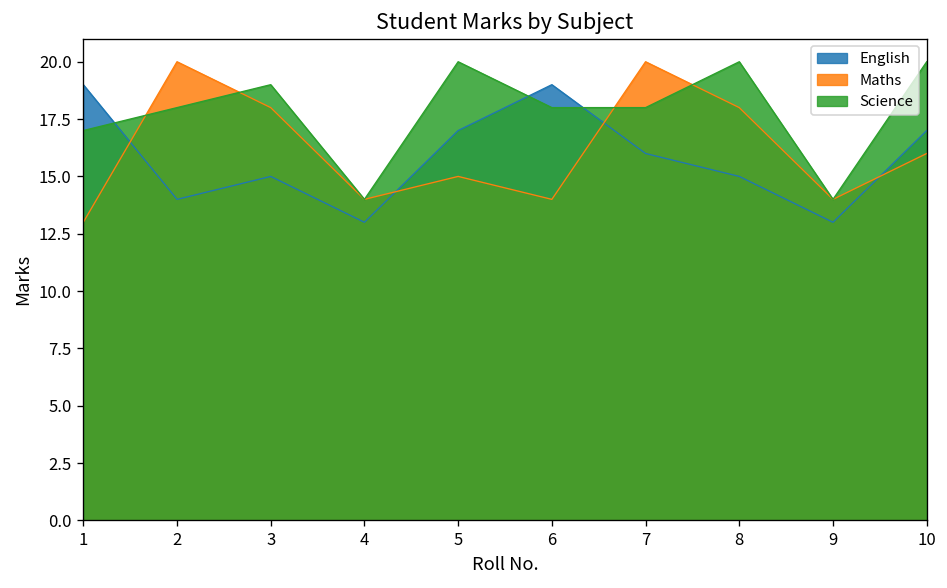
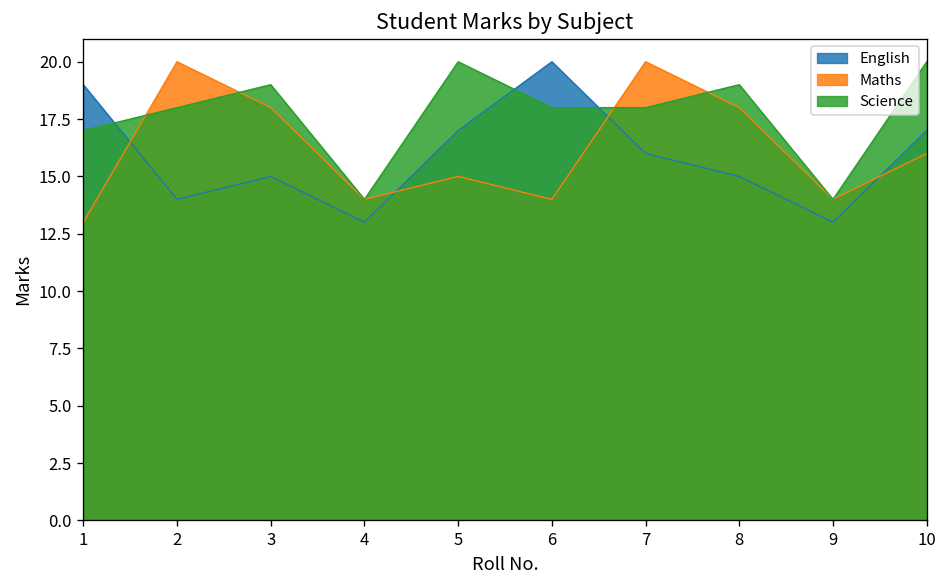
  {
    "English": {
      "1": 19,
      "2": 14,
      "3": 15,
      "4": 13,
      "5": 17,
-     "6": 19,
+     "6": 20,
      "7": 16,
      "8": 15,
      "9": 13,
      "10": 17
    },
    "Maths": {
      "1": 13,
      "2": 20,
      "3": 18,
      "5": 15,
      "6": 14,
      "7": 20,
      "8": 18,
      "10": 16
    },
    "Science": {
      "1": 17,
      "2": 18,
      "3": 19,
      "5": 20,
      "6": 18,
      "7": 18,
-     "8": 20,
+     "8": 19,
      "10": 20
    }
  }
